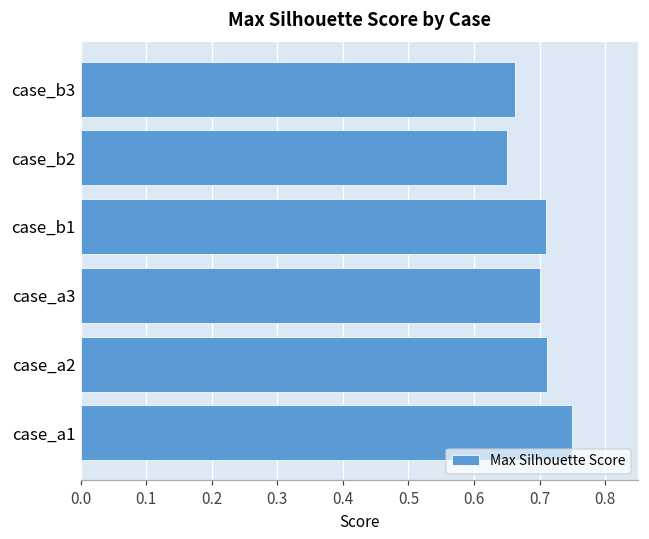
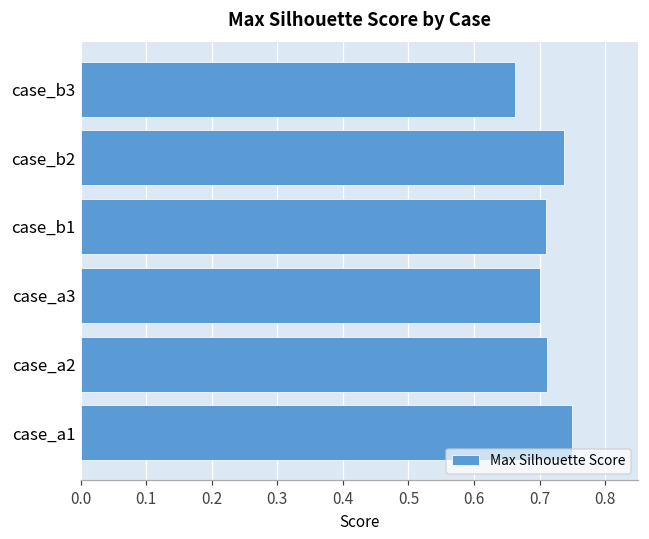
  {
    "case_b3": 0.66,
-   "case_b2": 0.65,
+   "case_b2": 0.74,
    "case_b1": 0.71,
    "case_a3": 0.70,
    "case_a2": 0.71,
    "case_a1": 0.75
  }
